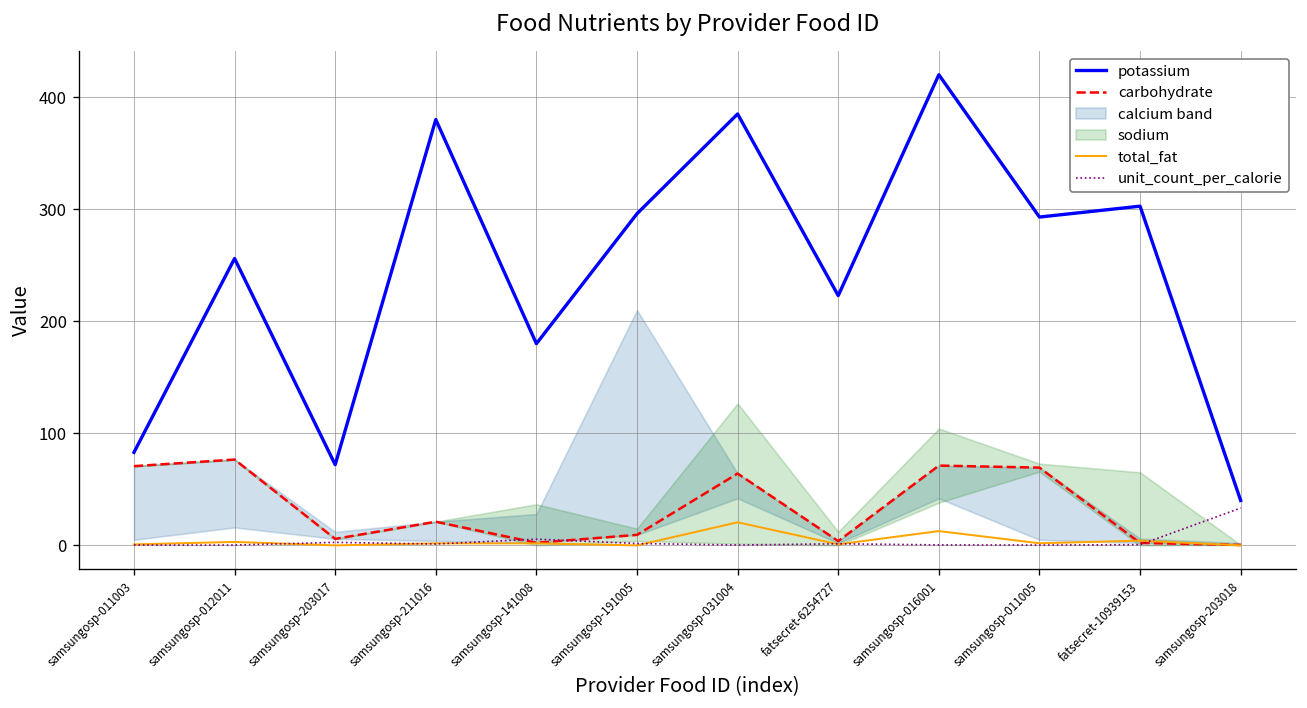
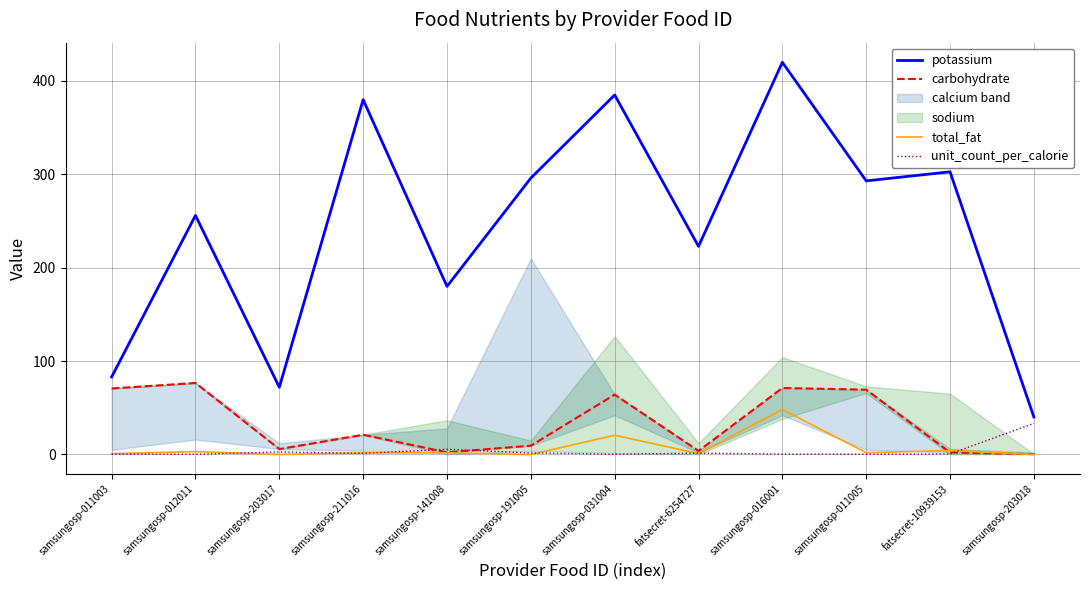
  {
    "potassium": {
      "samsungosp-011003": 80,
      "samsungosp-012011": 260,
      "samsungosp-203017": 70,
      "samsungosp-211016": 380,
      "samsungosp-141008": 180,
      "samsungosp-191005": 300,
      "samsungosp-031004": 390,
      "fatsecret-6254727": 220,
      "samsungosp-016001": 420,
      "samsungosp-011005": 290,
      "fatsecret-10939153": 300,
      "samsungosp-203018": 40
    },
    "carbohydrate": {
      "samsungosp-191005": 10
    },
    "total_fat": {
      "samsungosp-012011": 0,
      "samsungosp-031004": 20,
-     "samsungosp-016001": 10
+     "samsungosp-016001": 50
    },
    "unit_count_per_calorie": {
      "samsungosp-012011": 0,
      "samsungosp-141008": 10,
      "samsungosp-031004": 0,
      "samsungosp-016001": 0,
      "samsungosp-203018": 30
    }
  }
